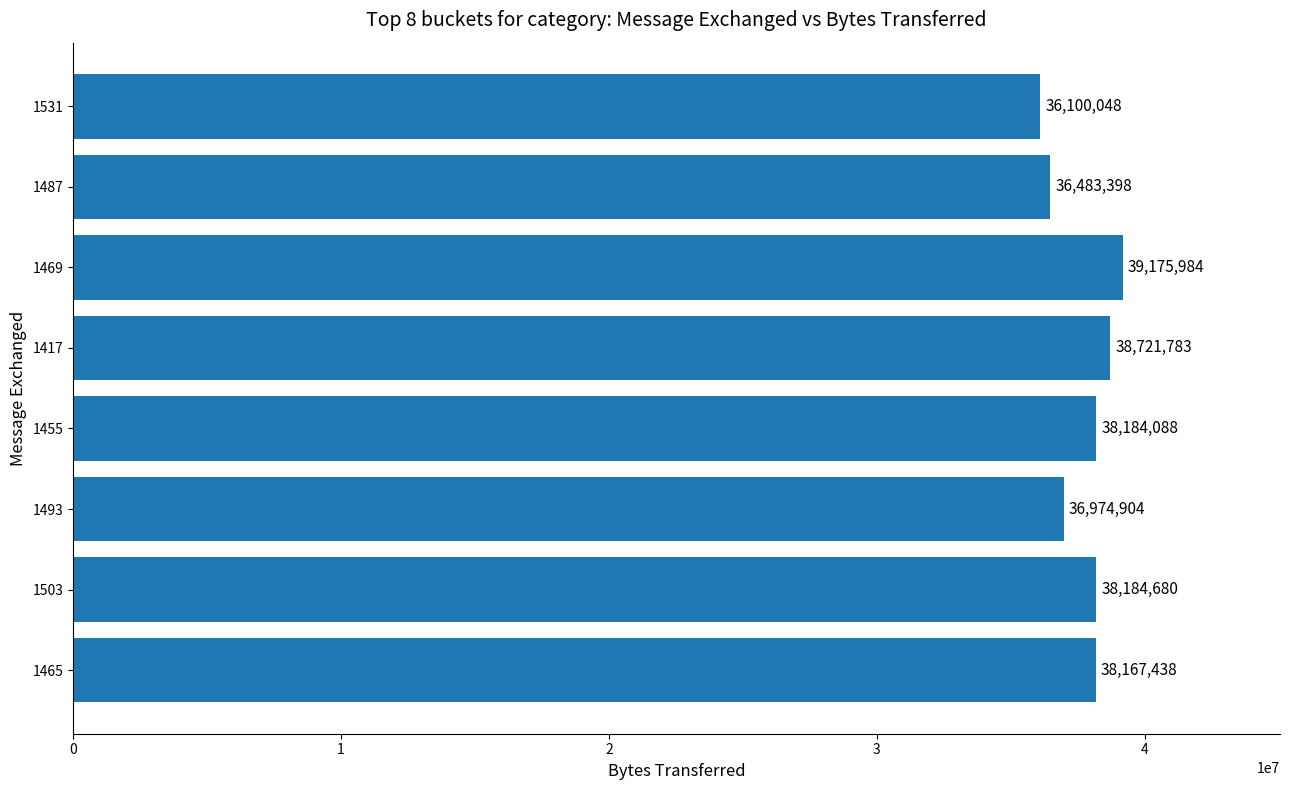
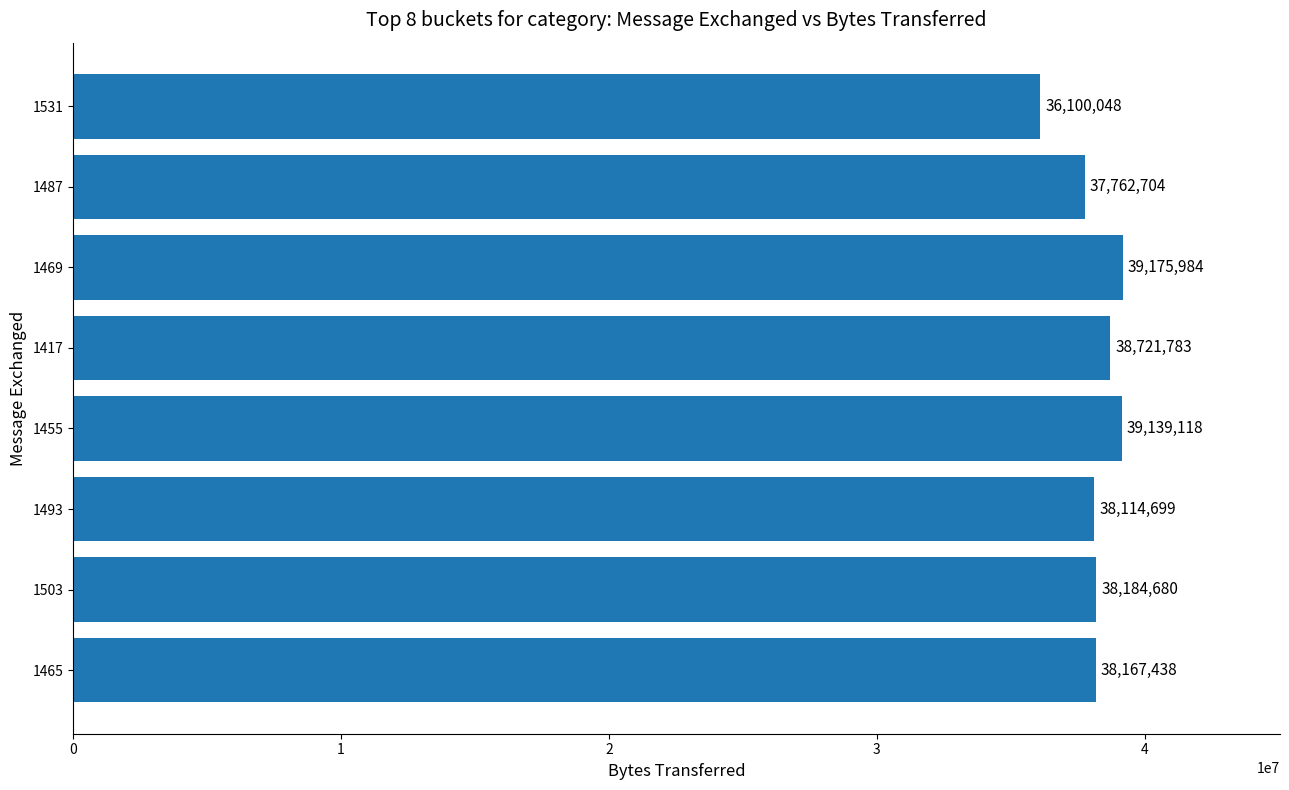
  {
    "1531": "36,100,048",
-   "1487": "36,483,398",
+   "1487": "37,762,704",
    "1469": "39,175,984",
    "1417": "38,721,783",
-   "1455": "38,184,088",
-   "1493": "36,974,904",
+   "1455": "39,139,118",
+   "1493": "38,114,699",
    "1503": "38,184,680",
    "1465": "38,167,438"
  }
